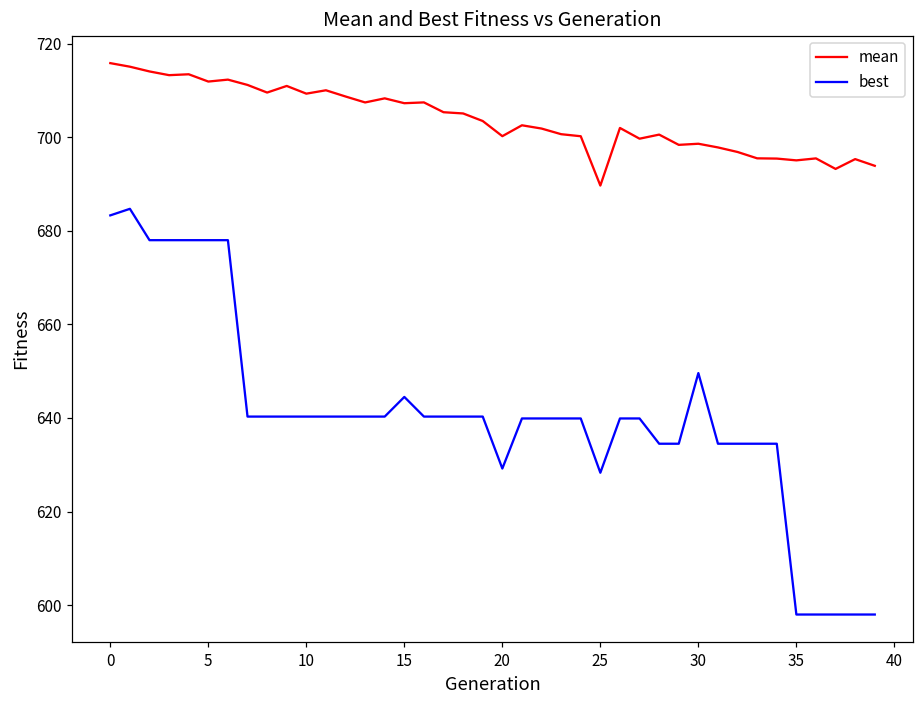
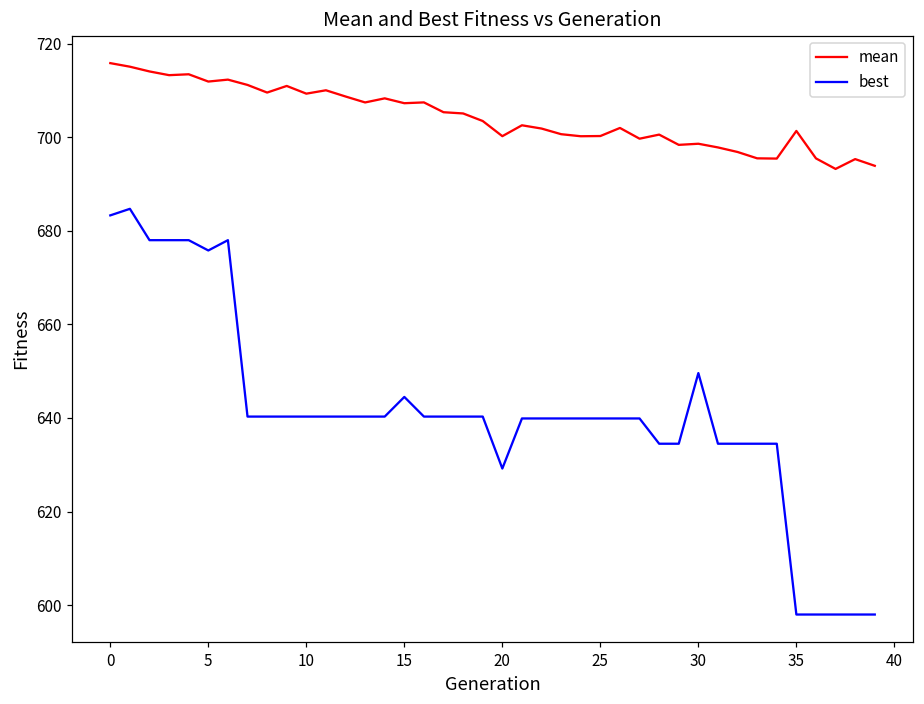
  {
    "mean": {
      "0": 716,
      "5": 712,
      "10": 709,
      "15": 707,
      "20": 700,
-     "25": 690,
+     "25": 700,
      "30": 699,
-     "35": 695
+     "35": 701
    },
    "best": {
      "0": 683,
-     "5": 678,
+     "5": 676,
      "10": 640,
      "15": 645,
      "20": 629,
-     "25": 628,
+     "25": 640,
      "30": 650,
      "35": 598
    }
  }
